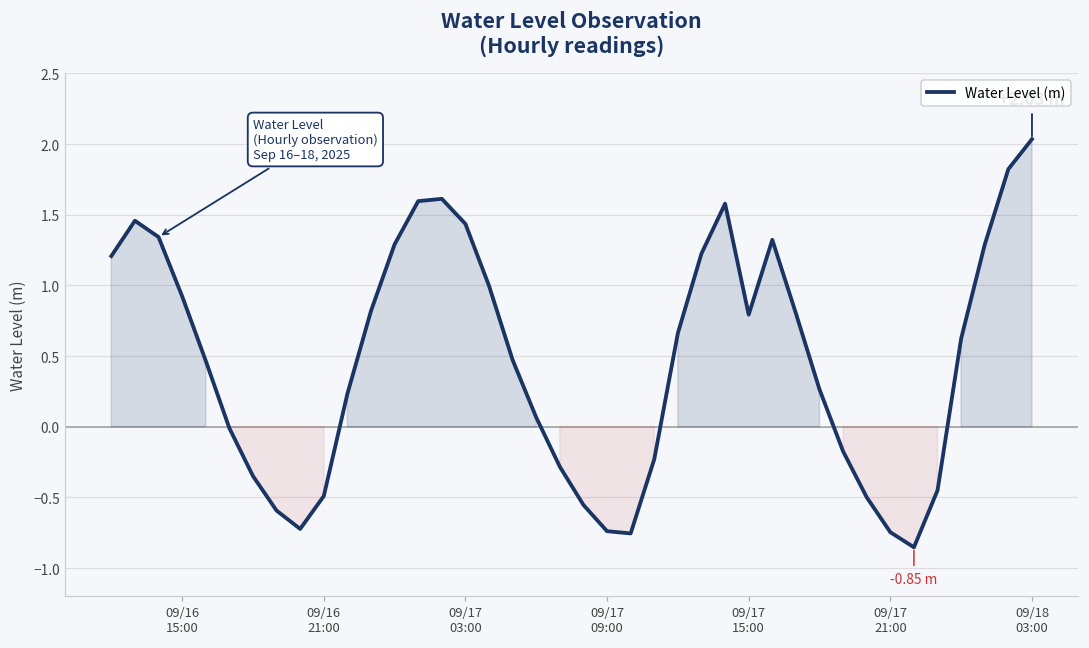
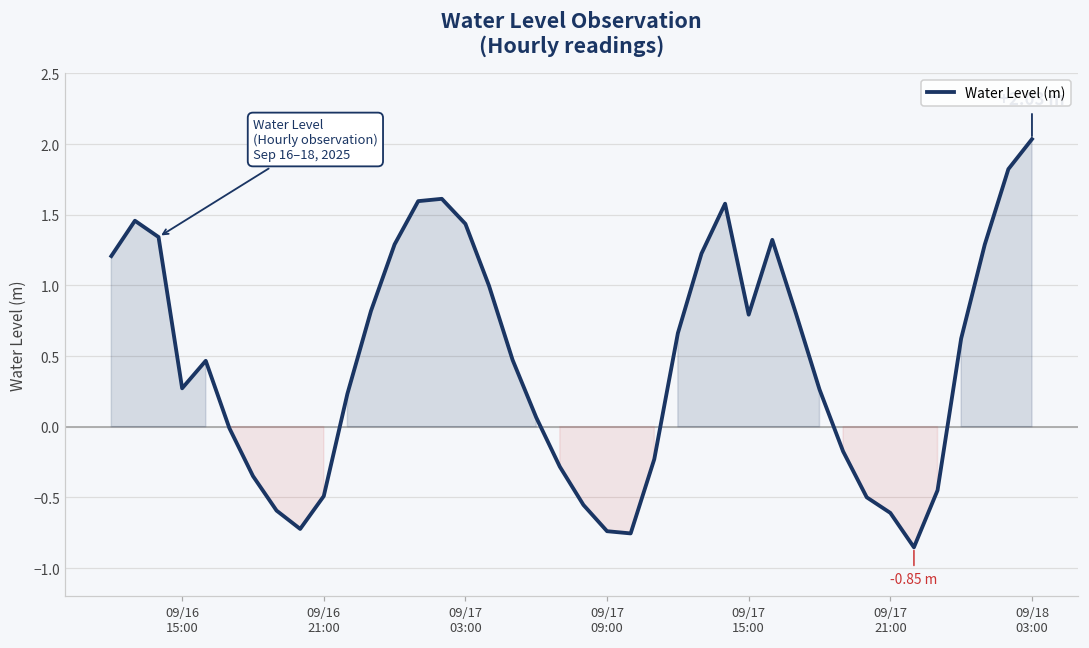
  {
-   "09/16 15:00": 0.92,
+   "09/16 15:00": 0.27,
    "09/16 21:00": -0.49,
    "09/17 03:00": 1.44,
    "09/17 09:00": -0.74,
    "09/17 15:00": 0.79,
-   "09/17 21:00": -0.75
+   "09/17 21:00": -0.61
  }
